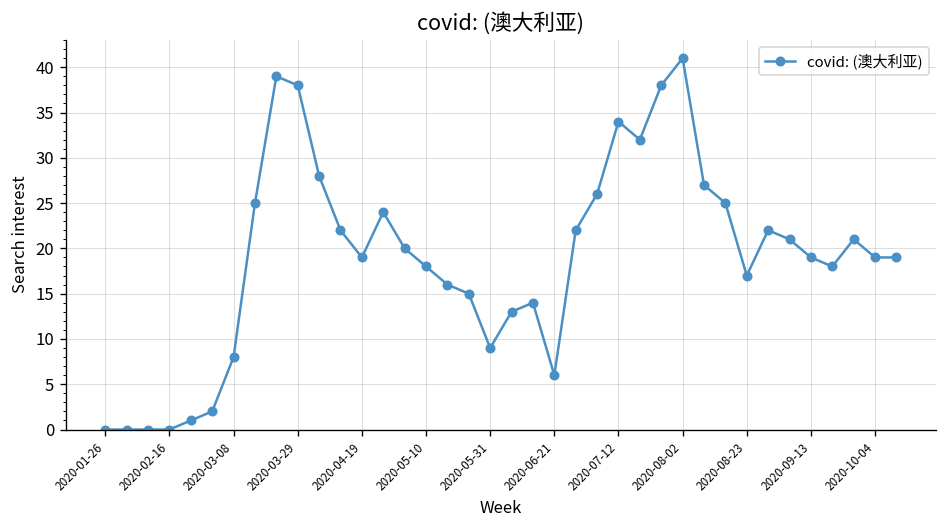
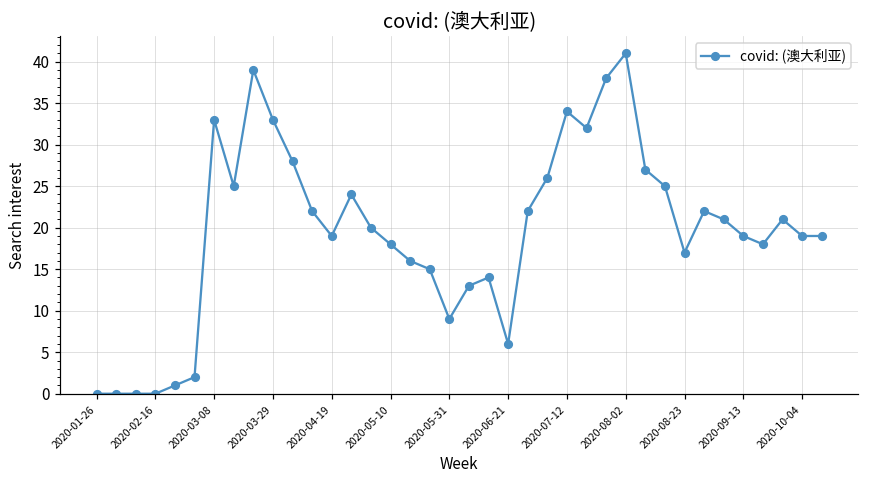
  {
    "2020-01-26": 0,
    "2020-02-16": 0,
-   "2020-03-08": 8,
-   "2020-03-29": 38,
+   "2020-03-08": 33,
+   "2020-03-29": 33,
    "2020-04-19": 19,
    "2020-05-10": 18,
    "2020-05-31": 9,
    "2020-06-21": 6,
    "2020-07-12": 34,
    "2020-08-02": 41,
    "2020-08-23": 17,
    "2020-09-13": 19,
    "2020-10-04": 19
  }
